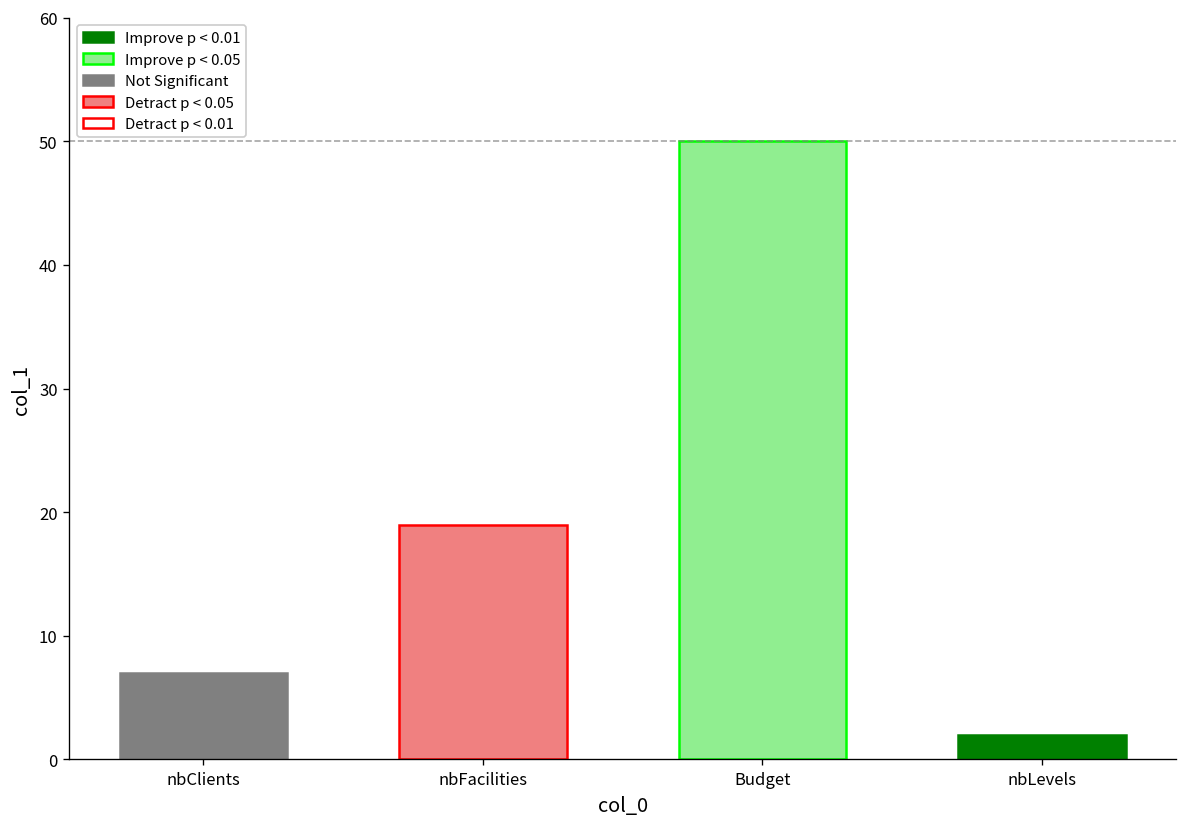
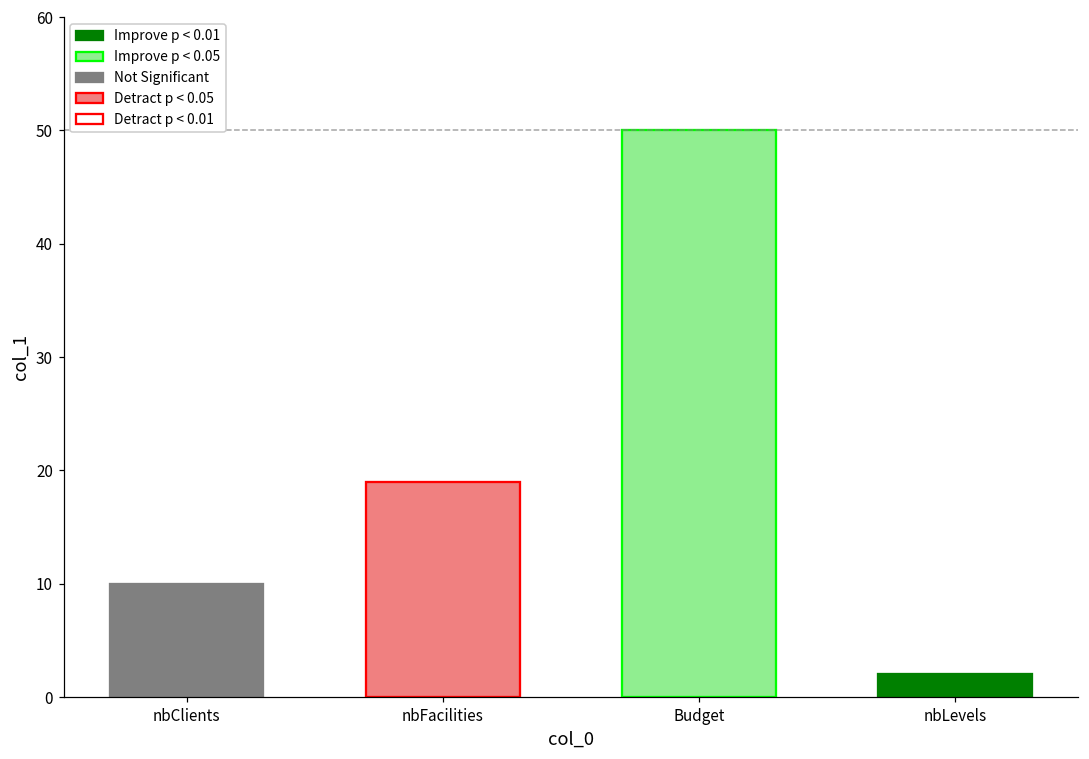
  {
-   "nbClients": 7,
+   "nbClients": 10,
    "nbFacilities": 19,
    "Budget": 50,
    "nbLevels": 2
  }
